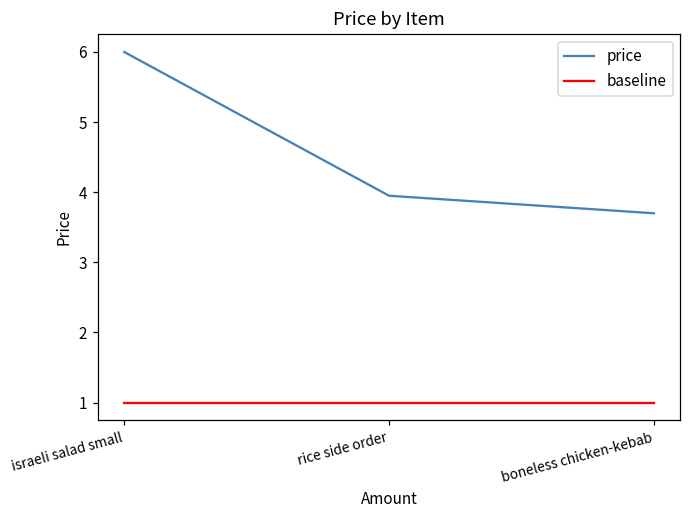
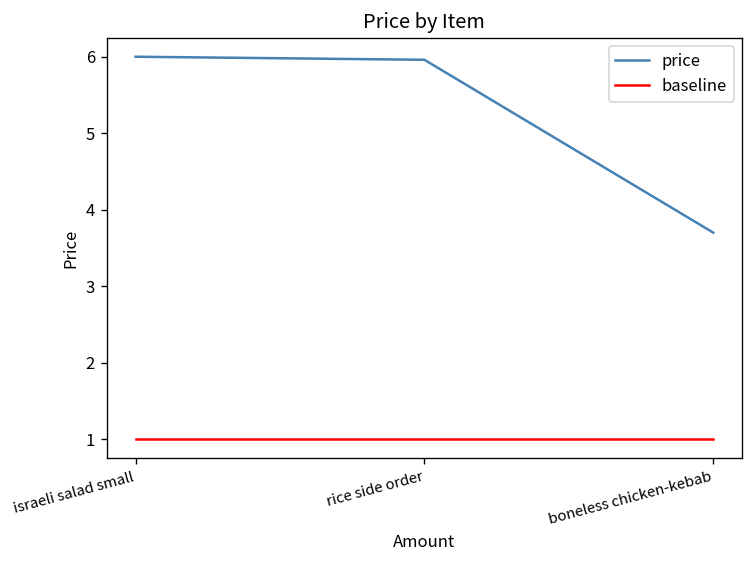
  {
    "price": {
      "israeli salad small": 6.0,
-     "rice side order": 4.0,
+     "rice side order": 6.0,
      "boneless chicken-kebab": 3.7
    },
    "baseline": {
      "israeli salad small": 1.0,
      "rice side order": 1.0,
      "boneless chicken-kebab": 1.0
    }
  }
